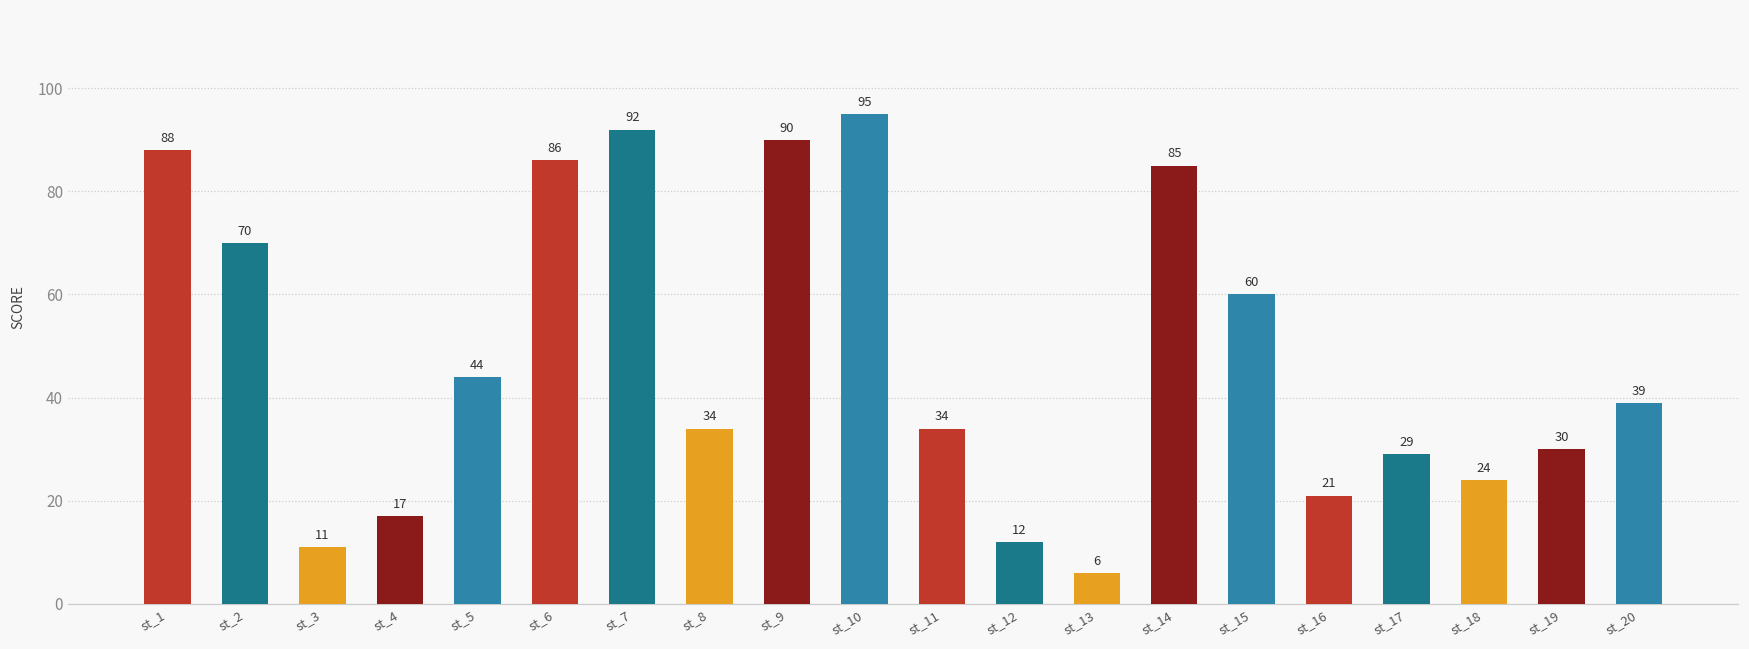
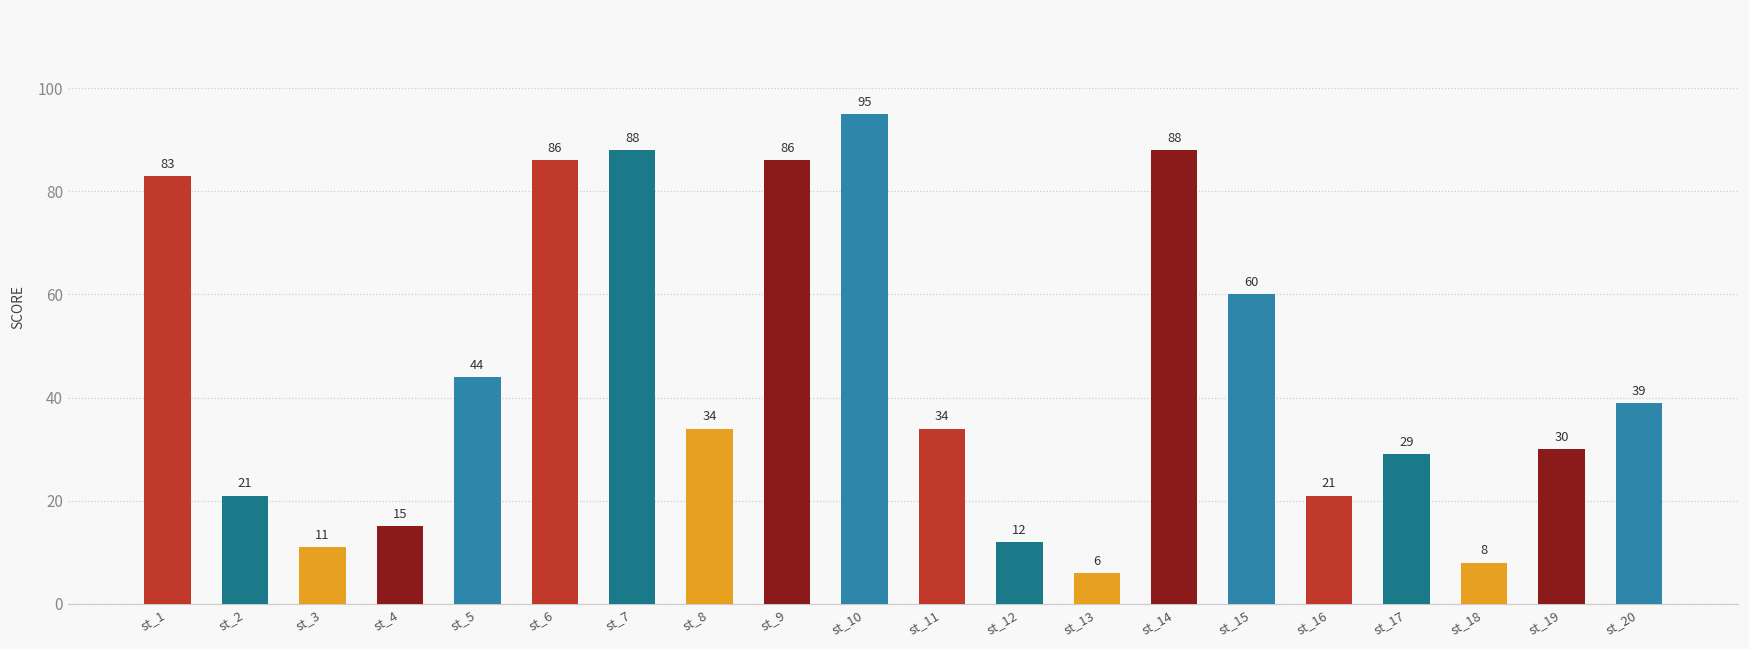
  {
-   "st_1": 88,
-   "st_2": 70,
+   "st_1": 83,
+   "st_2": 21,
    "st_3": 11,
-   "st_4": 17,
+   "st_4": 15,
    "st_5": 44,
    "st_6": 86,
-   "st_7": 92,
+   "st_7": 88,
    "st_8": 34,
-   "st_9": 90,
+   "st_9": 86,
    "st_10": 95,
    "st_11": 34,
    "st_12": 12,
    "st_13": 6,
-   "st_14": 85,
+   "st_14": 88,
    "st_15": 60,
    "st_16": 21,
    "st_17": 29,
-   "st_18": 24,
+   "st_18": 8,
    "st_19": 30,
    "st_20": 39
  }
